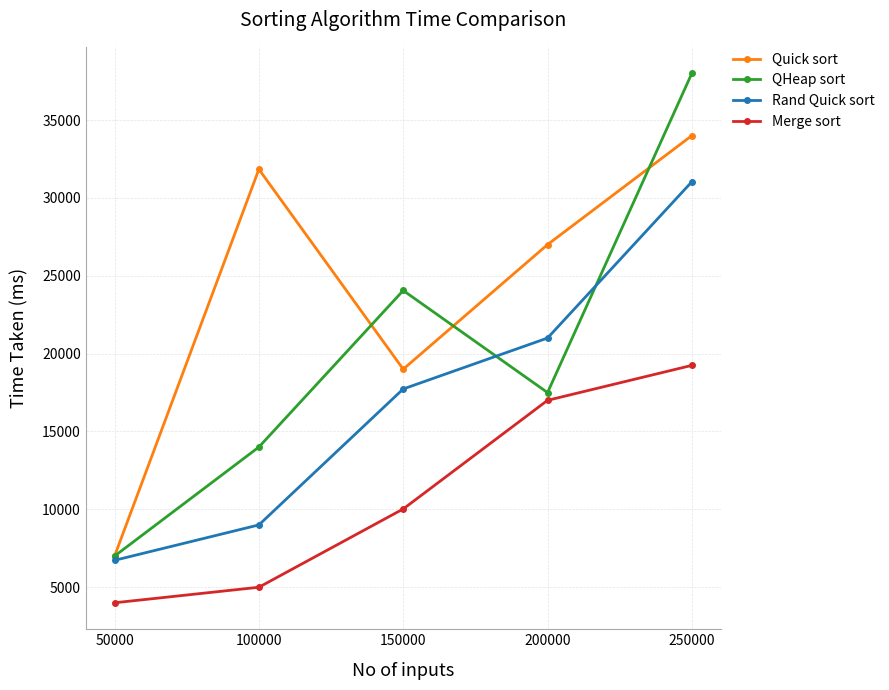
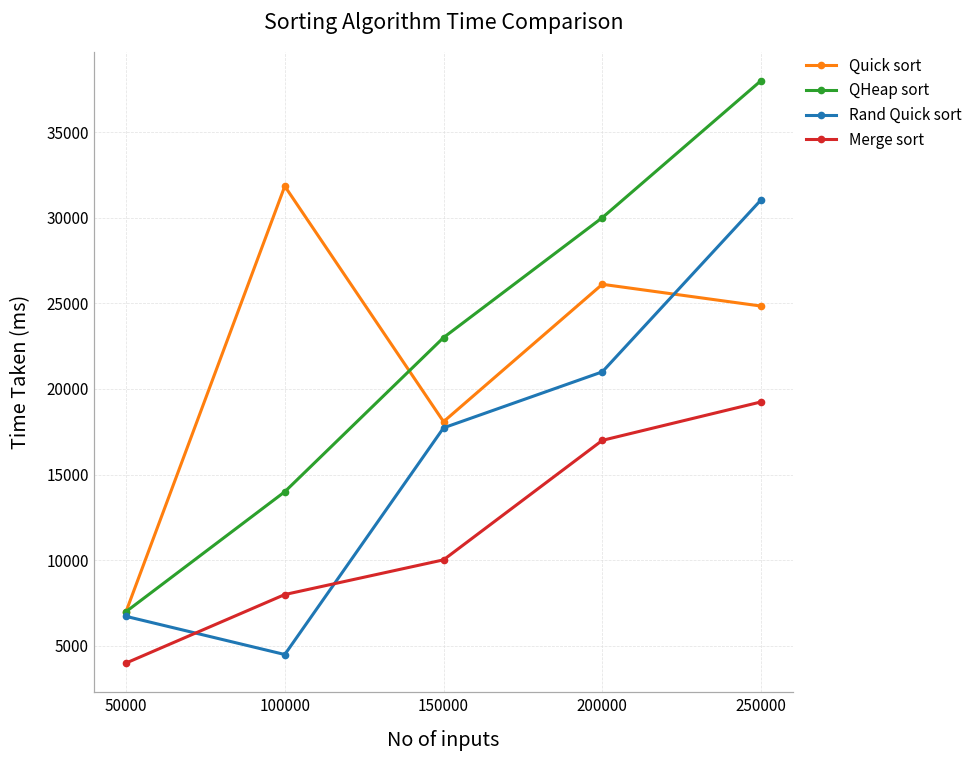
  {
    "Quick sort": {
      "100000": 31800,
-     "150000": 19000,
-     "200000": 27000,
-     "250000": 34000
+     "150000": 18100,
+     "200000": 26100,
+     "250000": 24800
    },
    "QHeap sort": {
      "100000": 14000,
-     "150000": 24100,
-     "200000": 17500,
+     "150000": 23000,
+     "200000": 30000,
      "250000": 38000
    },
    "Rand Quick sort": {
      "50000": 6700,
-     "100000": 9000,
+     "100000": 4500,
      "150000": 17700,
      "200000": 21000,
      "250000": 31000
    },
    "Merge sort": {
      "50000": 4000,
-     "100000": 5000,
+     "100000": 8000,
      "150000": 10000,
      "200000": 17000,
      "250000": 19200
    }
  }
